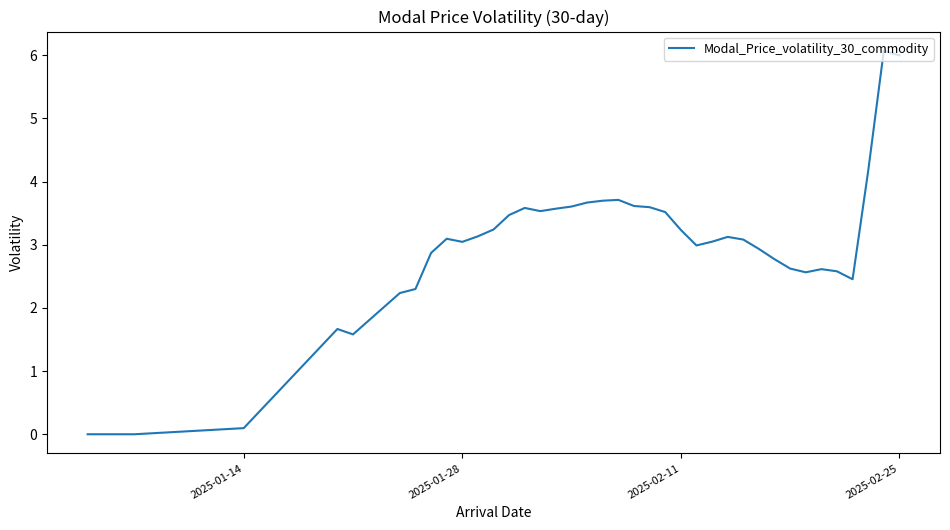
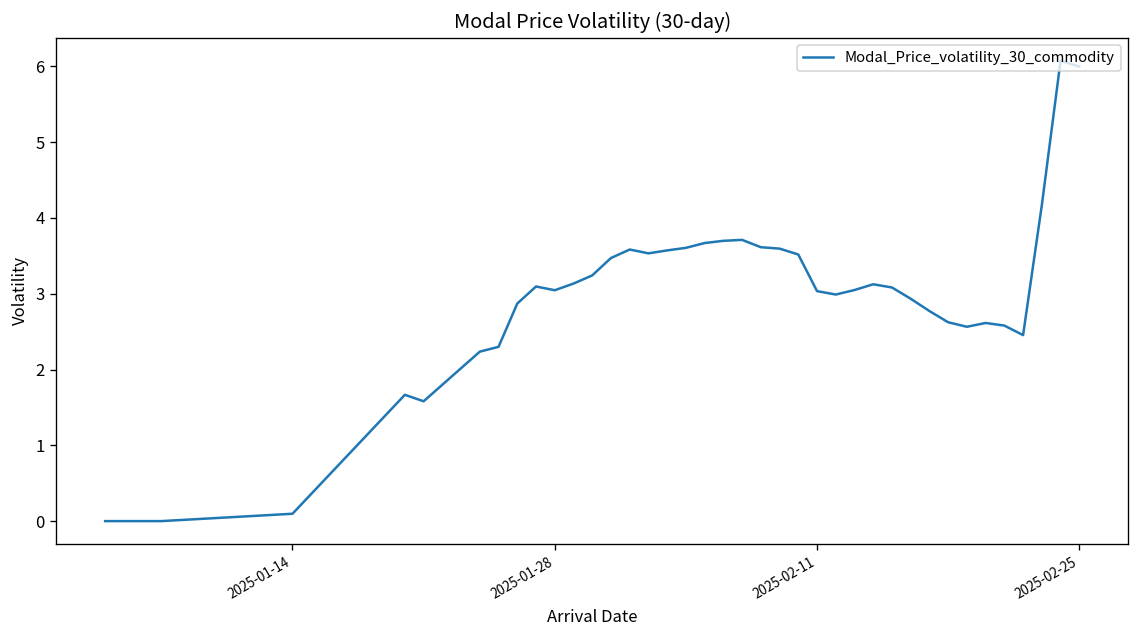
  {
    "2025-01-14": 0.1,
    "2025-01-28": 3.0,
-   "2025-02-11": 3.2
+   "2025-02-11": 3.0
  }
